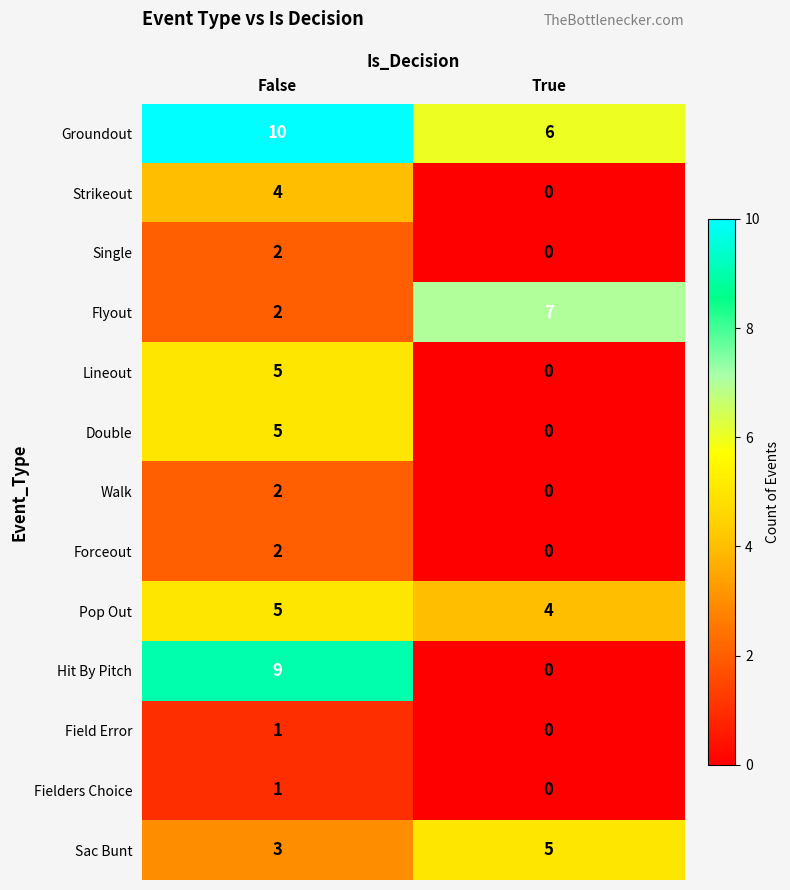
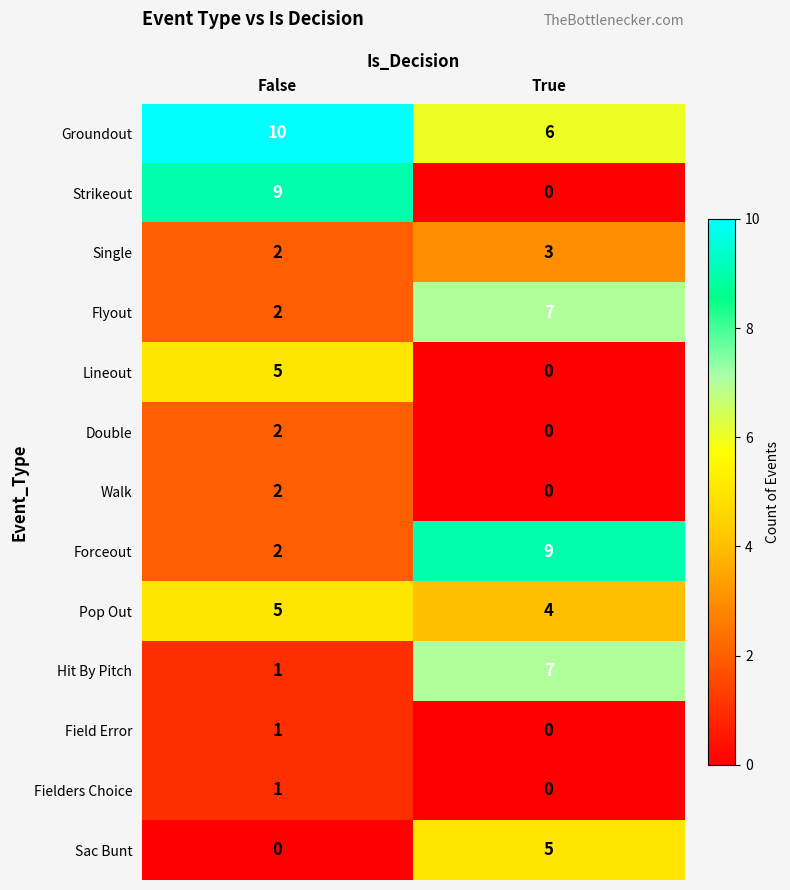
  {
    "Groundout": {
      "False": 10,
      "True": 6
    },
    "Strikeout": {
-     "False": 4,
+     "False": 9,
      "True": 0
    },
    "Single": {
      "False": 2,
-     "True": 0
+     "True": 3
    },
    "Flyout": {
      "False": 2,
      "True": 7
    },
    "Lineout": {
      "False": 5,
      "True": 0
    },
    "Double": {
-     "False": 5,
+     "False": 2,
      "True": 0
    },
    "Walk": {
      "False": 2,
      "True": 0
    },
    "Forceout": {
      "False": 2,
-     "True": 0
+     "True": 9
    },
    "Pop Out": {
      "False": 5,
      "True": 4
    },
    "Hit By Pitch": {
-     "False": 9,
-     "True": 0
+     "False": 1,
+     "True": 7
    },
    "Field Error": {
      "False": 1,
      "True": 0
    },
    "Fielders Choice": {
      "False": 1,
      "True": 0
    },
    "Sac Bunt": {
-     "False": 3,
+     "False": 0,
      "True": 5
    }
  }
